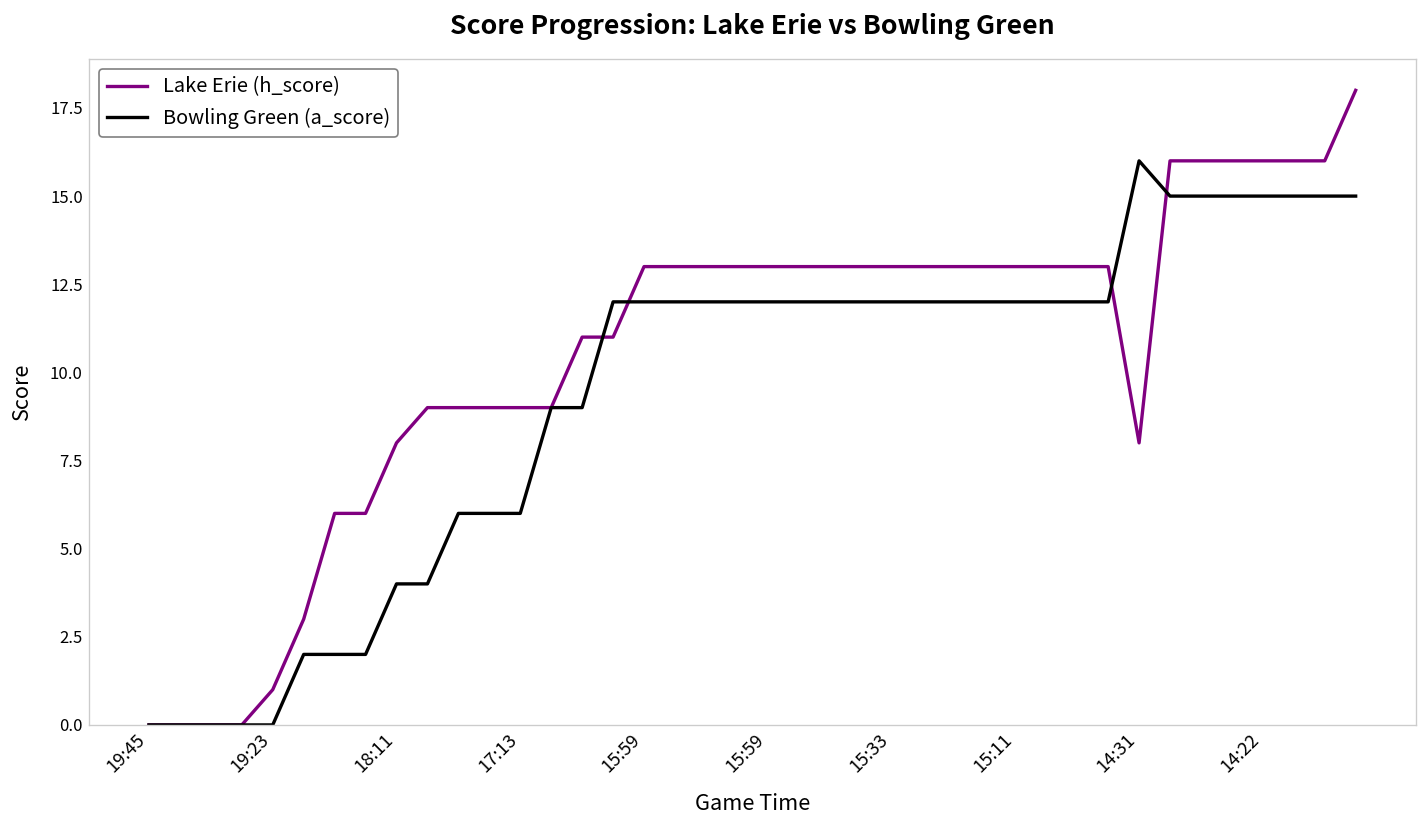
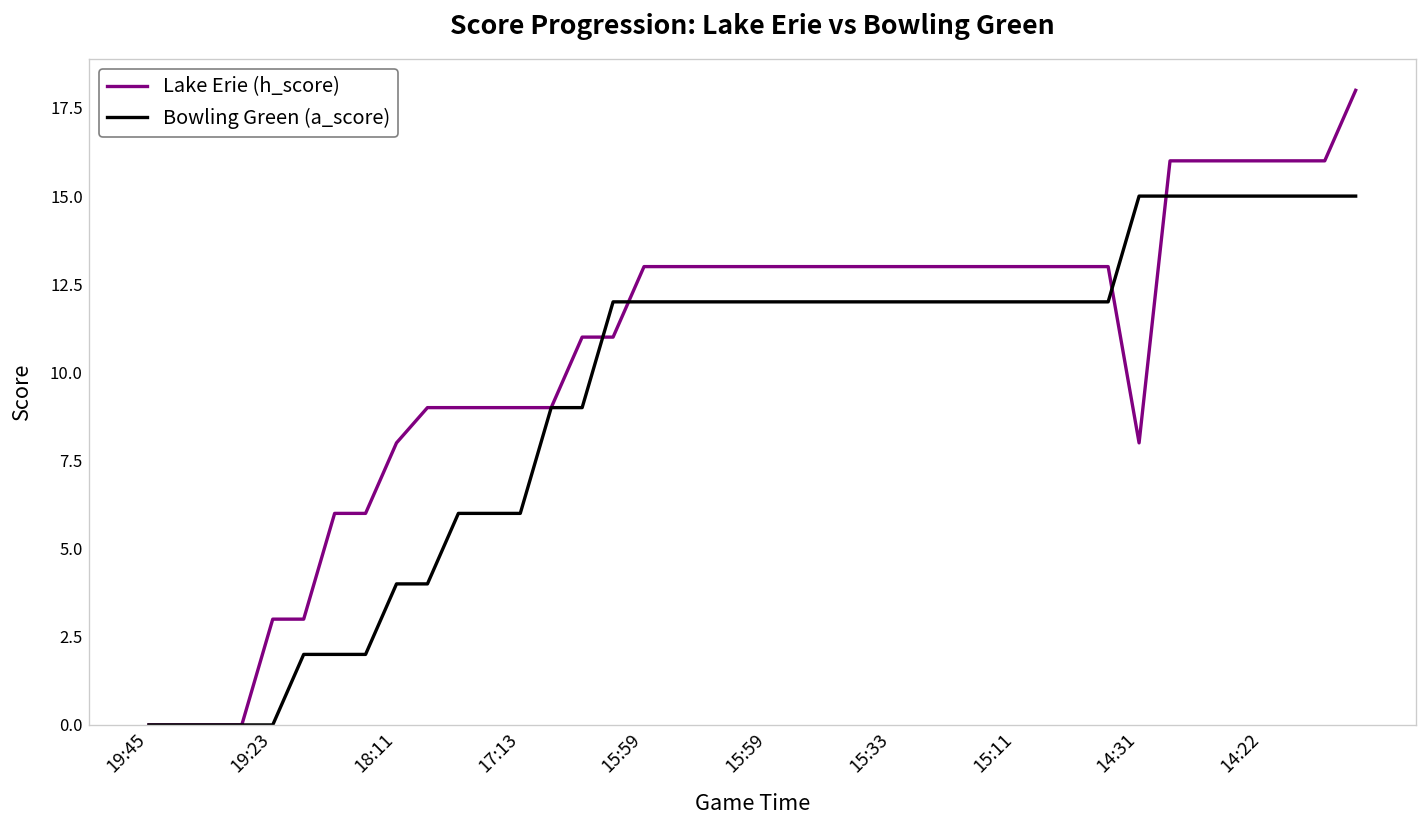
  {
    "Lake Erie (h_score)": {
-     "19:23": 1,
+     "19:23": 3,
      "18:11": 8,
      "14:31": 8
    },
    "Bowling Green (a_score)": {
      "19:23": 0,
      "18:11": 4,
-     "14:31": 16
+     "14:31": 15
    }
  }
